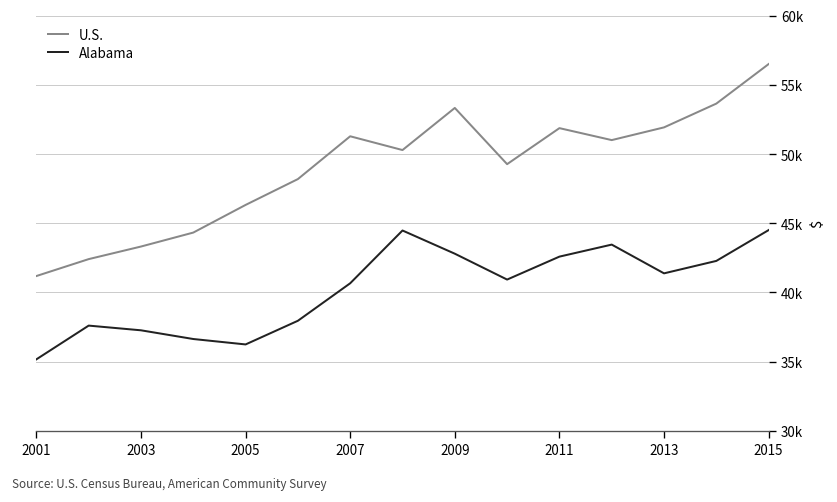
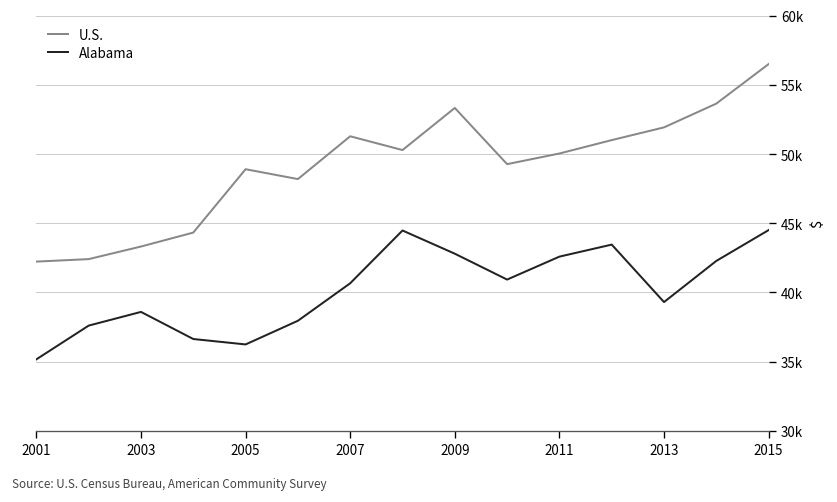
  {
    "U.S.": {
-     "2001": 41200,
+     "2001": 42200,
      "2003": 43300,
-     "2005": 46300,
+     "2005": 48900,
      "2007": 51300,
      "2009": 53300,
-     "2011": 51900,
+     "2011": 50100,
      "2013": 51900,
      "2015": 56500
    },
    "Alabama": {
      "2001": 35200,
-     "2003": 37300,
+     "2003": 38600,
      "2005": 36200,
      "2007": 40700,
      "2009": 42800,
      "2011": 42600,
-     "2013": 41400,
+     "2013": 39300,
      "2015": 44500
    }
  }
